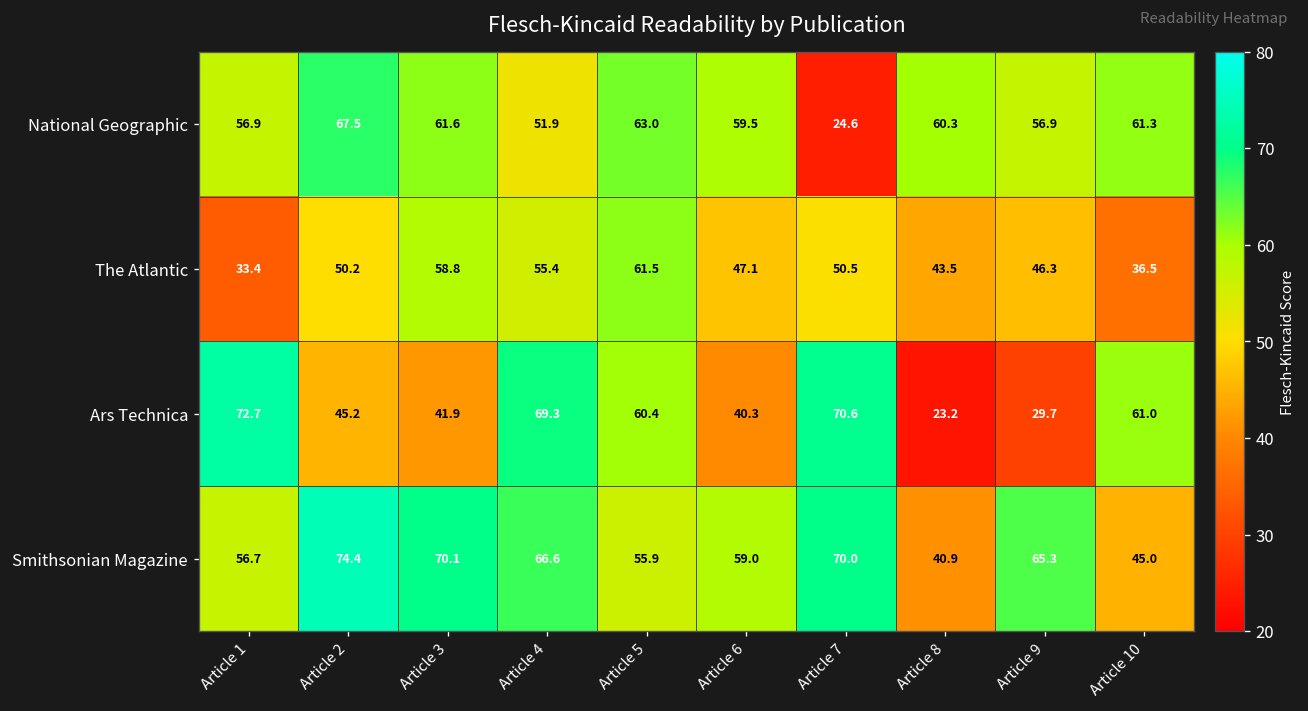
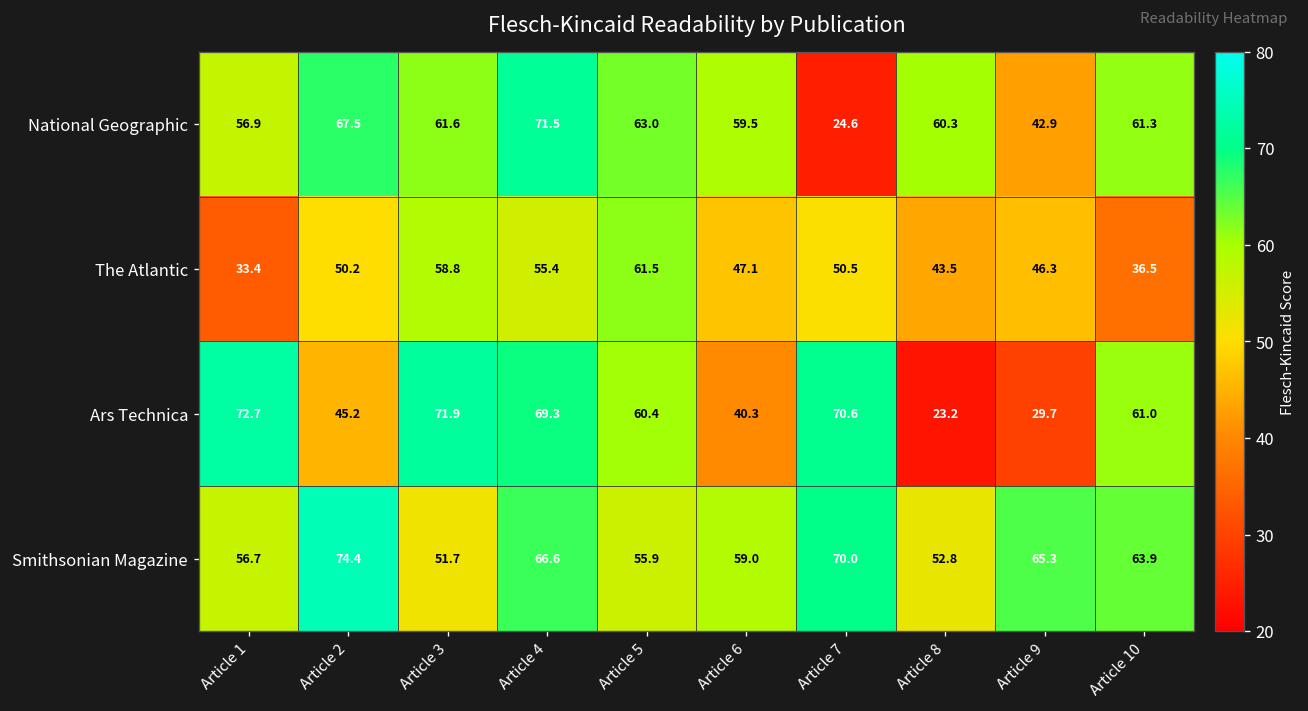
  {
    "National Geographic": {
      "Article 1": 56.9,
      "Article 2": 67.5,
      "Article 3": 61.6,
-     "Article 4": 51.9,
+     "Article 4": 71.5,
      "Article 5": 63.0,
      "Article 6": 59.5,
      "Article 7": 24.6,
      "Article 8": 60.3,
-     "Article 9": 56.9,
+     "Article 9": 42.9,
      "Article 10": 61.3
    },
    "The Atlantic": {
      "Article 1": 33.4,
      "Article 2": 50.2,
      "Article 3": 58.8,
      "Article 4": 55.4,
      "Article 5": 61.5,
      "Article 6": 47.1,
      "Article 7": 50.5,
      "Article 8": 43.5,
      "Article 9": 46.3,
      "Article 10": 36.5
    },
    "Ars Technica": {
      "Article 1": 72.7,
      "Article 2": 45.2,
-     "Article 3": 41.9,
+     "Article 3": 71.9,
      "Article 4": 69.3,
      "Article 5": 60.4,
      "Article 6": 40.3,
      "Article 7": 70.6,
      "Article 8": 23.2,
      "Article 9": 29.7,
      "Article 10": 61.0
    },
    "Smithsonian Magazine": {
      "Article 1": 56.7,
      "Article 2": 74.4,
-     "Article 3": 70.1,
+     "Article 3": 51.7,
      "Article 4": 66.6,
      "Article 5": 55.9,
      "Article 6": 59.0,
      "Article 7": 70.0,
-     "Article 8": 40.9,
+     "Article 8": 52.8,
      "Article 9": 65.3,
-     "Article 10": 45.0
+     "Article 10": 63.9
    }
  }
